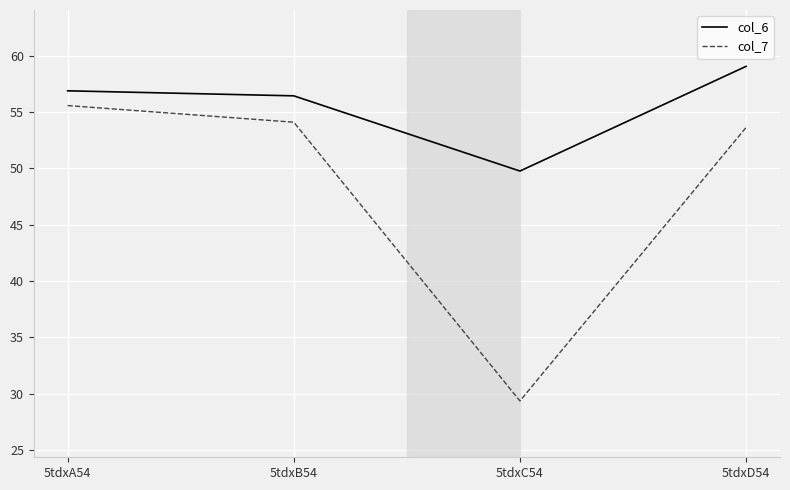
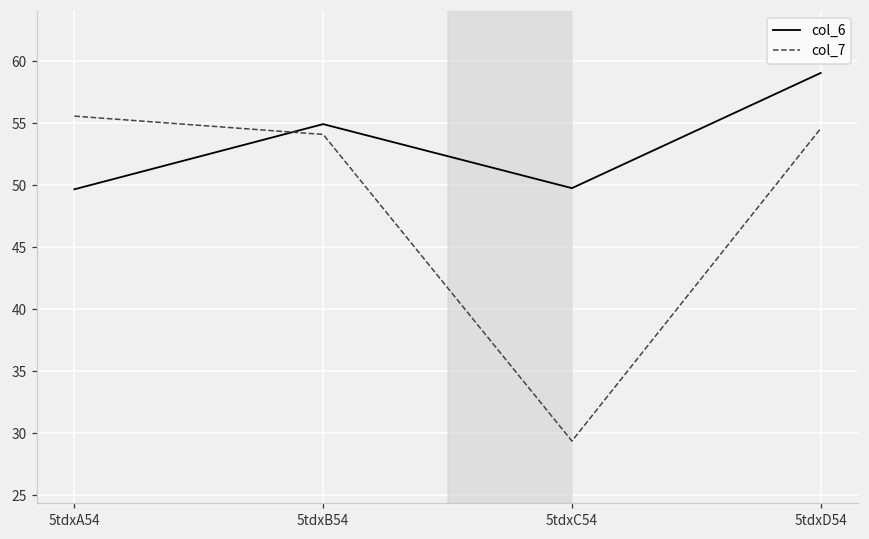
  {
    "col_6": {
-     "5tdxA54": 56.9,
-     "5tdxB54": 56.4,
+     "5tdxA54": 49.7,
+     "5tdxB54": 54.9,
      "5tdxC54": 49.8,
      "5tdxD54": 59.1
    },
    "col_7": {
      "5tdxA54": 55.6,
      "5tdxB54": 54.1,
      "5tdxC54": 29.4,
-     "5tdxD54": 53.6
+     "5tdxD54": 54.6
    }
  }
